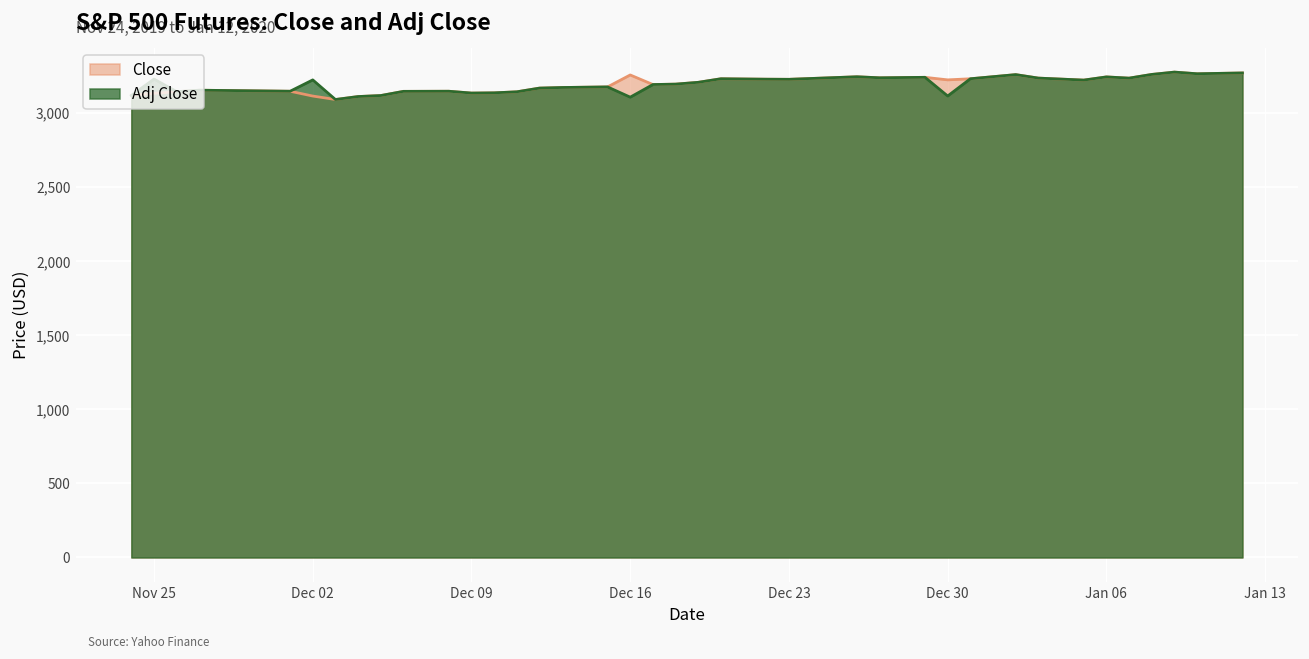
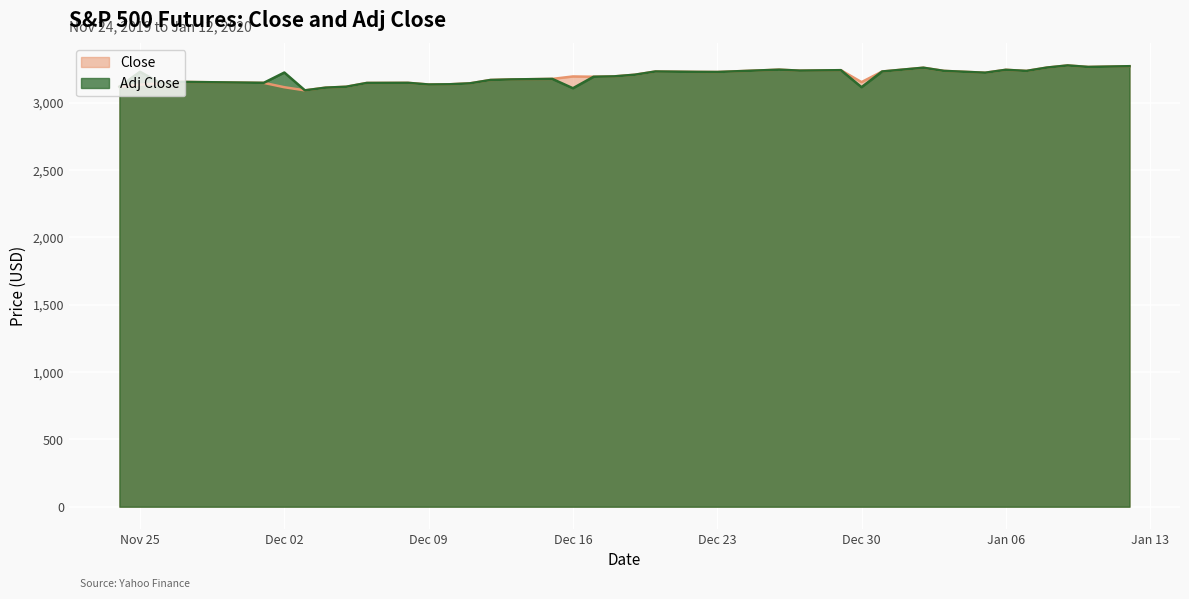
  {
    "Close": {
      "Dec 02": "3,110",
-     "Dec 16": "3,260",
-     "Dec 30": "3,220"
+     "Dec 16": "3,190",
+     "Dec 30": "3,150"
    },
    "Adj Close": {
      "Dec 02": "3,220",
      "Dec 16": "3,110",
      "Dec 30": "3,110"
    }
  }
